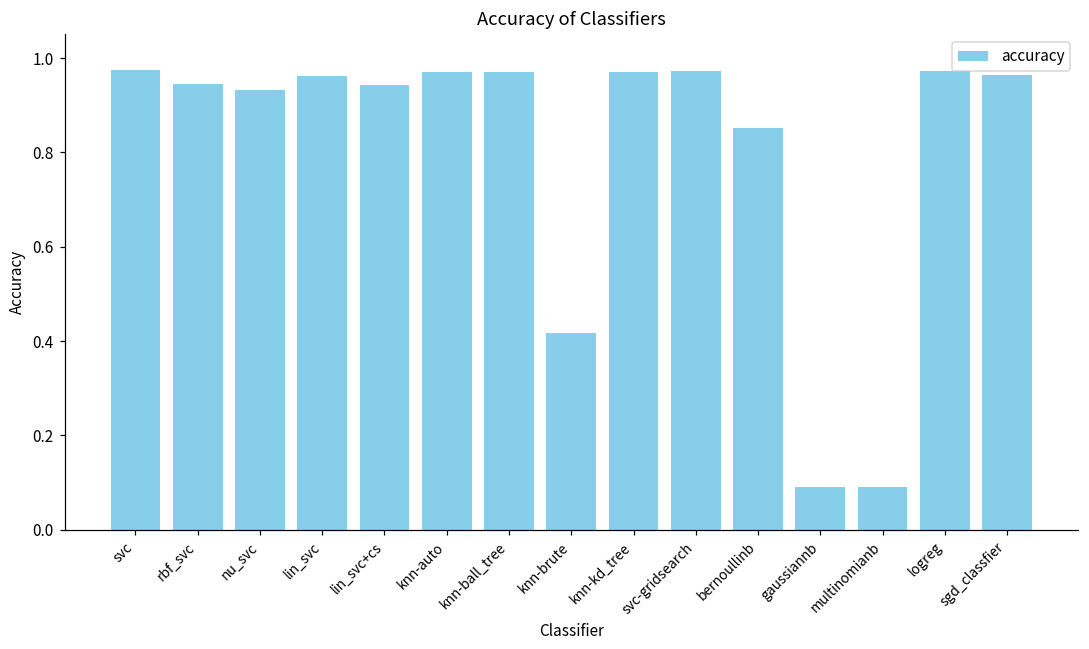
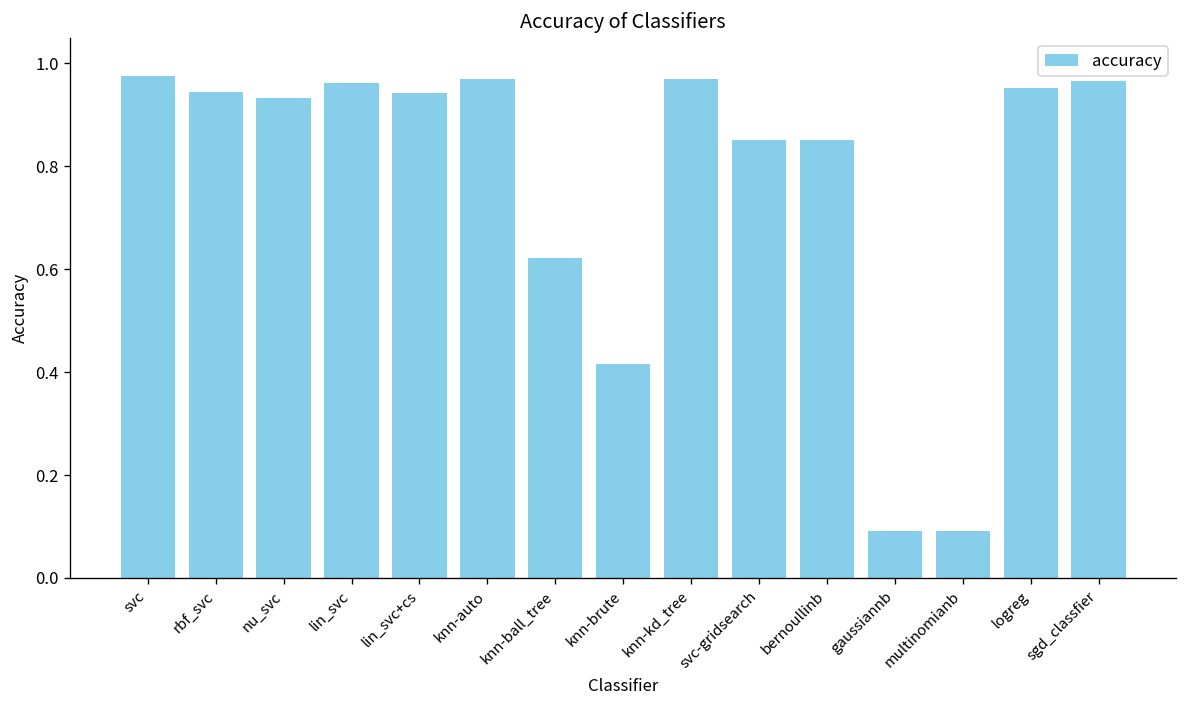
  {
    "svc": 0.97,
    "rbf_svc": 0.94,
    "nu_svc": 0.93,
    "lin_svc": 0.96,
    "lin_svc+cs": 0.94,
    "knn-auto": 0.97,
-   "knn-ball_tree": 0.97,
+   "knn-ball_tree": 0.62,
    "knn-brute": 0.42,
    "knn-kd_tree": 0.97,
-   "svc-gridsearch": 0.97,
+   "svc-gridsearch": 0.85,
    "bernoullinb": 0.85,
    "gaussiannb": 0.09,
    "multinomianb": 0.09,
-   "logreg": 0.97,
+   "logreg": 0.95,
    "sgd_classfier": 0.97
  }
